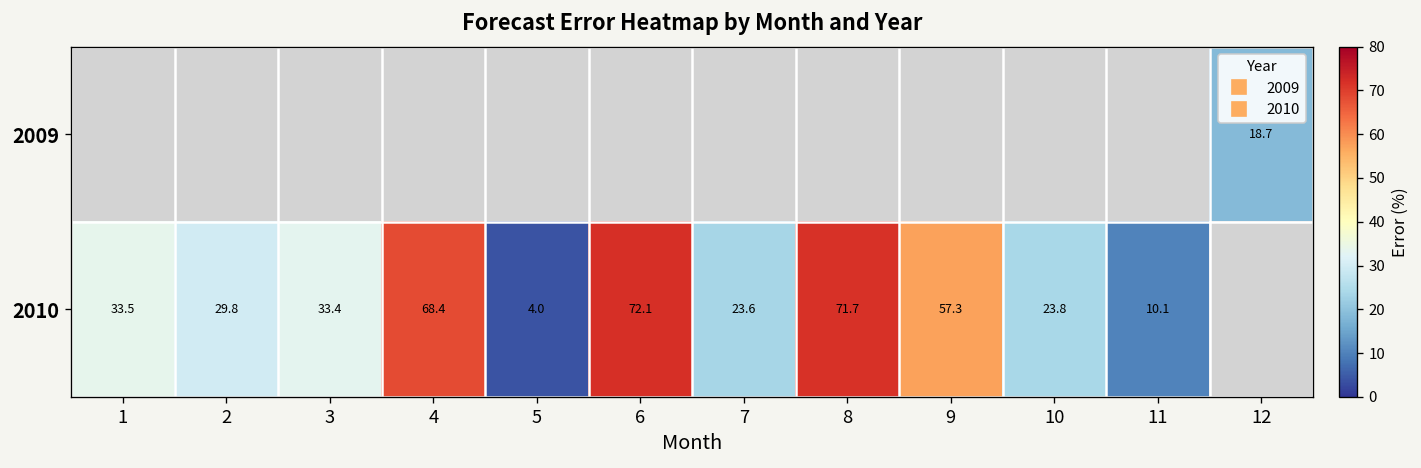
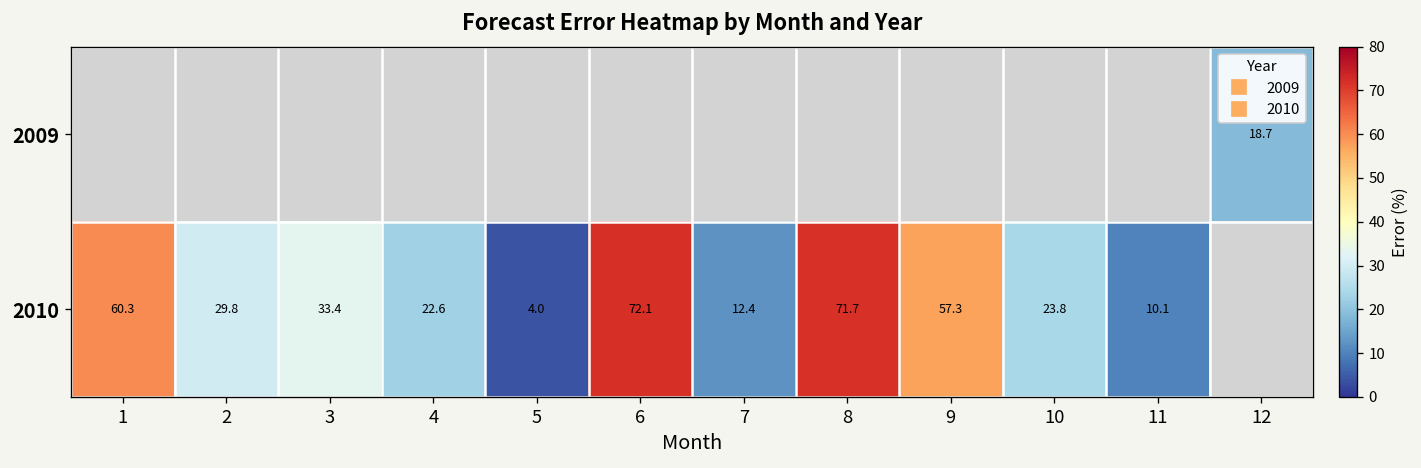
  {
    "2009": {
      "12": 18.7
    },
    "2010": {
-     "1": 33.5,
+     "1": 60.3,
      "2": 29.8,
      "3": 33.4,
-     "4": 68.4,
+     "4": 22.6,
      "5": 4.0,
      "6": 72.1,
-     "7": 23.6,
+     "7": 12.4,
      "8": 71.7,
      "9": 57.3,
      "10": 23.8,
      "11": 10.1
    }
  }
